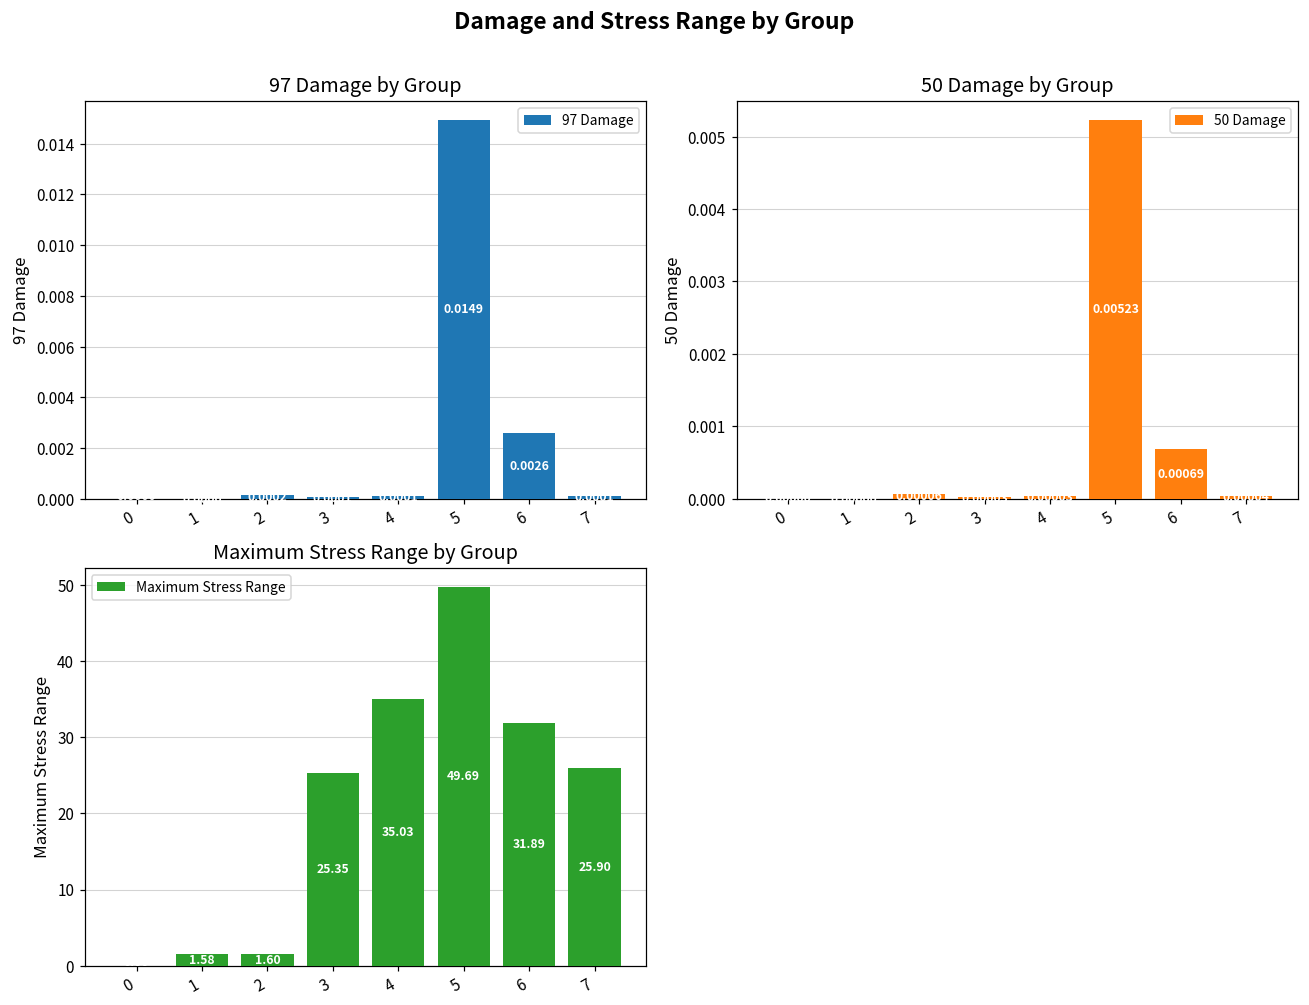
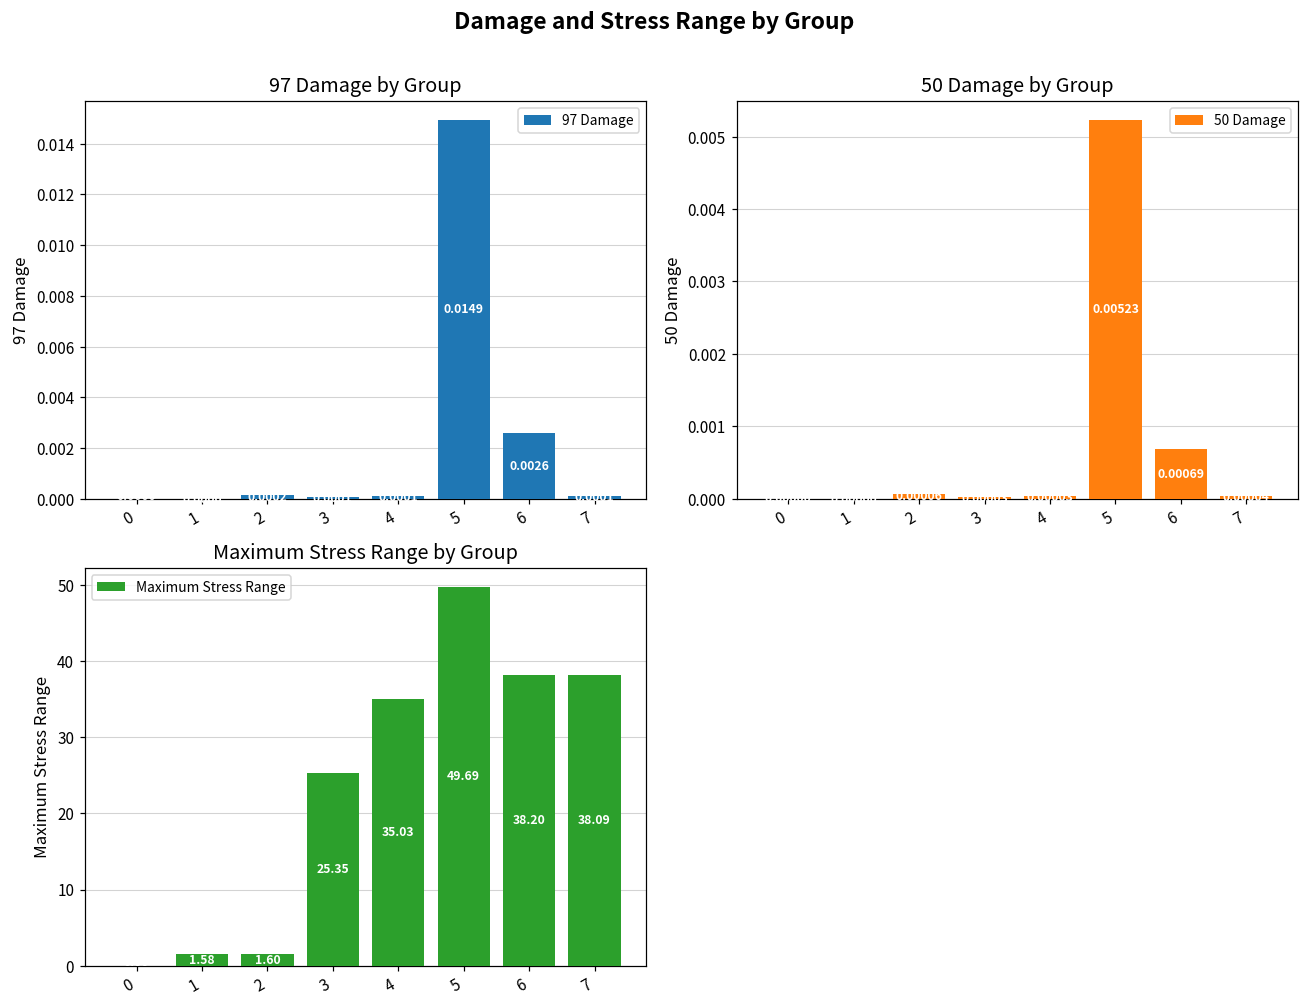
  {
    "97 Damage by Group": {
      "5": 0.0149,
      "6": 0.0026
    },
    "50 Damage by Group": {
      "5": 0.00523,
      "6": 0.00069
    },
    "Maximum Stress Range by Group": {
      "1": 1.58,
      "2": 1.60,
      "3": 25.35,
      "4": 35.03,
      "5": 49.69,
-     "6": 31.89,
-     "7": 25.90
+     "6": 38.20,
+     "7": 38.09
    }
  }
